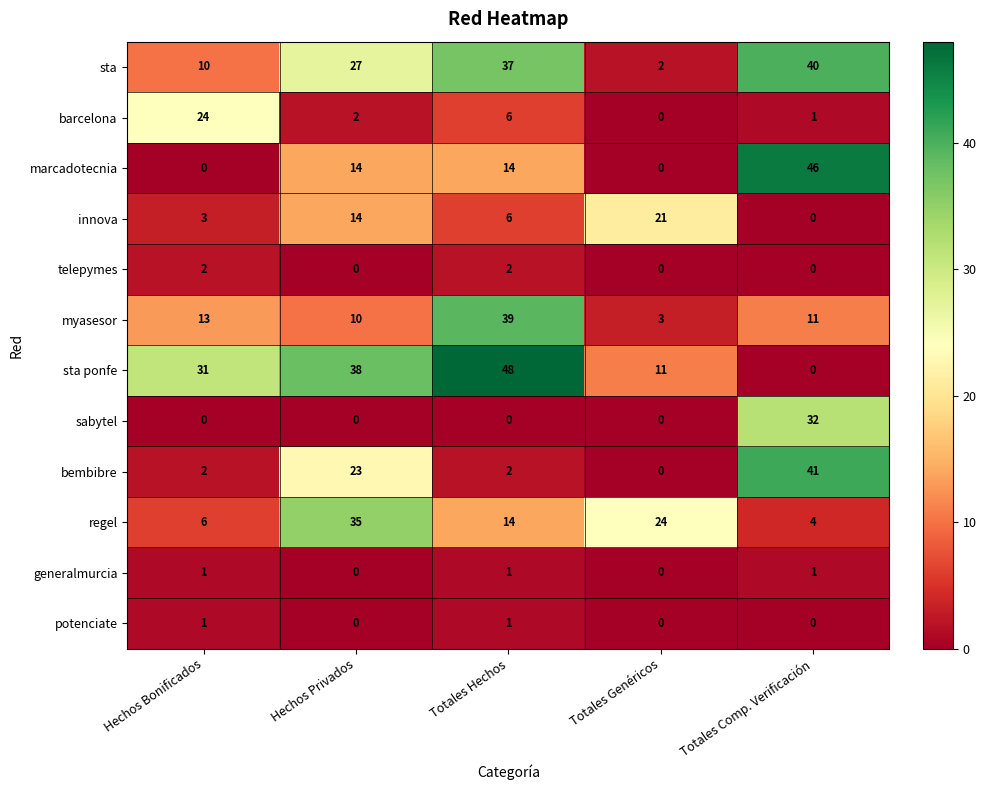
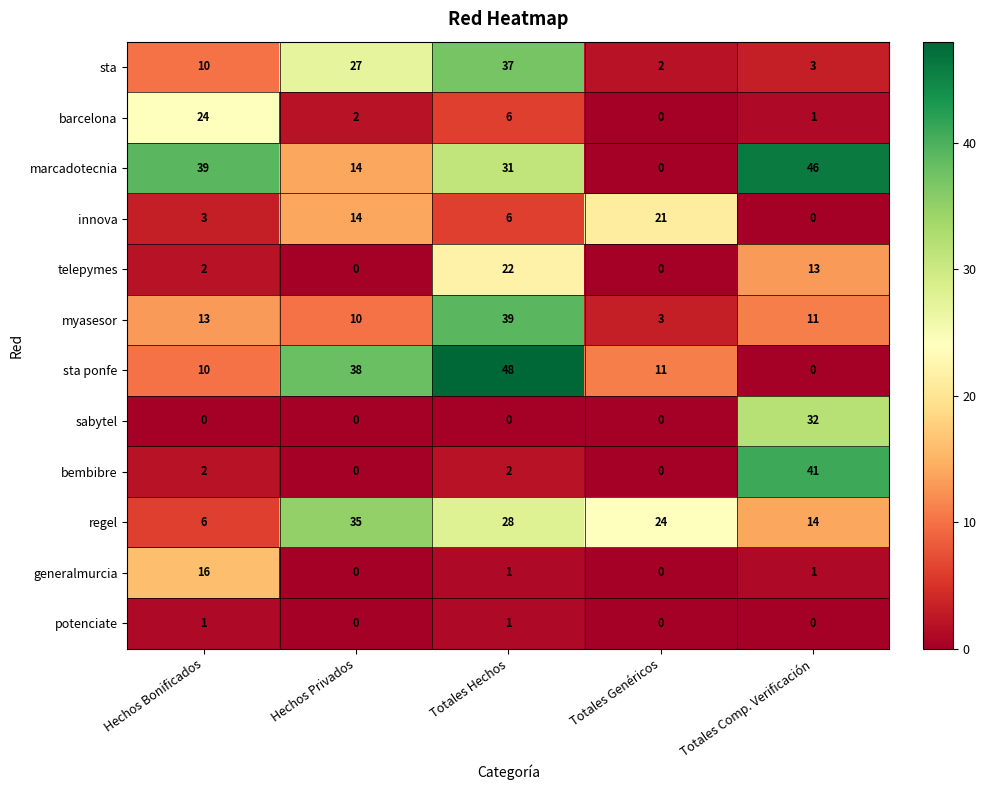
  {
    "sta": {
      "Hechos Bonificados": 10,
      "Hechos Privados": 27,
      "Totales Hechos": 37,
      "Totales Genéricos": 2,
-     "Totales Comp. Verificación": 40
+     "Totales Comp. Verificación": 3
    },
    "barcelona": {
      "Hechos Bonificados": 24,
      "Hechos Privados": 2,
      "Totales Hechos": 6,
      "Totales Genéricos": 0,
      "Totales Comp. Verificación": 1
    },
    "marcadotecnia": {
-     "Hechos Bonificados": 0,
+     "Hechos Bonificados": 39,
      "Hechos Privados": 14,
-     "Totales Hechos": 14,
+     "Totales Hechos": 31,
      "Totales Genéricos": 0,
      "Totales Comp. Verificación": 46
    },
    "innova": {
      "Hechos Bonificados": 3,
      "Hechos Privados": 14,
      "Totales Hechos": 6,
      "Totales Genéricos": 21,
      "Totales Comp. Verificación": 0
    },
    "telepymes": {
      "Hechos Bonificados": 2,
      "Hechos Privados": 0,
-     "Totales Hechos": 2,
+     "Totales Hechos": 22,
      "Totales Genéricos": 0,
-     "Totales Comp. Verificación": 0
+     "Totales Comp. Verificación": 13
    },
    "myasesor": {
      "Hechos Bonificados": 13,
      "Hechos Privados": 10,
      "Totales Hechos": 39,
      "Totales Genéricos": 3,
      "Totales Comp. Verificación": 11
    },
    "sta ponfe": {
-     "Hechos Bonificados": 31,
+     "Hechos Bonificados": 10,
      "Hechos Privados": 38,
      "Totales Hechos": 48,
      "Totales Genéricos": 11,
      "Totales Comp. Verificación": 0
    },
    "sabytel": {
      "Hechos Bonificados": 0,
      "Hechos Privados": 0,
      "Totales Hechos": 0,
      "Totales Genéricos": 0,
      "Totales Comp. Verificación": 32
    },
    "bembibre": {
      "Hechos Bonificados": 2,
-     "Hechos Privados": 23,
+     "Hechos Privados": 0,
      "Totales Hechos": 2,
      "Totales Genéricos": 0,
      "Totales Comp. Verificación": 41
    },
    "regel": {
      "Hechos Bonificados": 6,
      "Hechos Privados": 35,
-     "Totales Hechos": 14,
+     "Totales Hechos": 28,
      "Totales Genéricos": 24,
-     "Totales Comp. Verificación": 4
+     "Totales Comp. Verificación": 14
    },
    "generalmurcia": {
-     "Hechos Bonificados": 1,
+     "Hechos Bonificados": 16,
      "Hechos Privados": 0,
      "Totales Hechos": 1,
      "Totales Genéricos": 0,
      "Totales Comp. Verificación": 1
    },
    "potenciate": {
      "Hechos Bonificados": 1,
      "Hechos Privados": 0,
      "Totales Hechos": 1,
      "Totales Genéricos": 0,
      "Totales Comp. Verificación": 0
    }
  }
